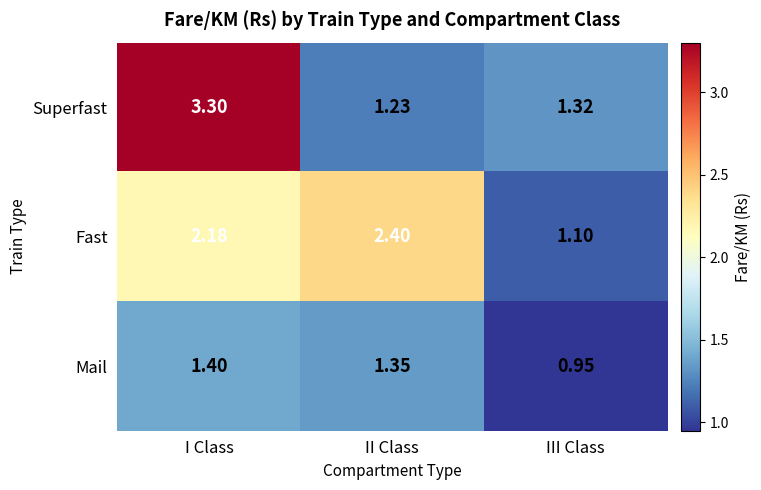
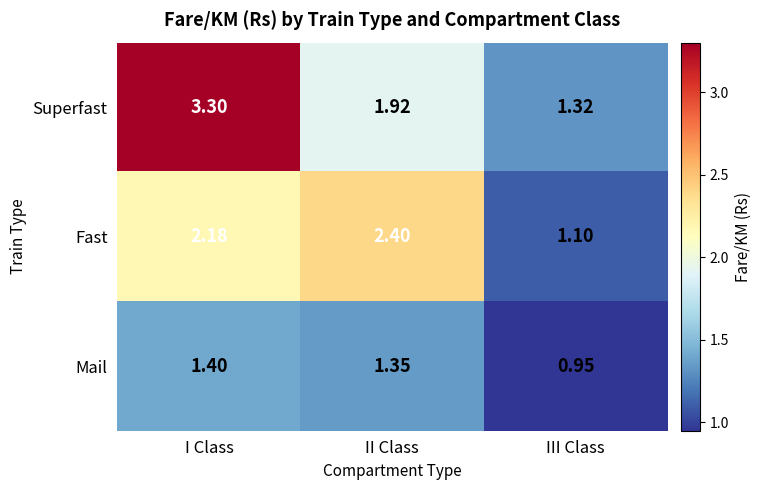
  {
    "Superfast": {
      "I Class": 3.30,
-     "II Class": 1.23,
+     "II Class": 1.92,
      "III Class": 1.32
    },
    "Fast": {
      "I Class": 2.18,
      "II Class": 2.40,
      "III Class": 1.10
    },
    "Mail": {
      "I Class": 1.40,
      "II Class": 1.35,
      "III Class": 0.95
    }
  }
